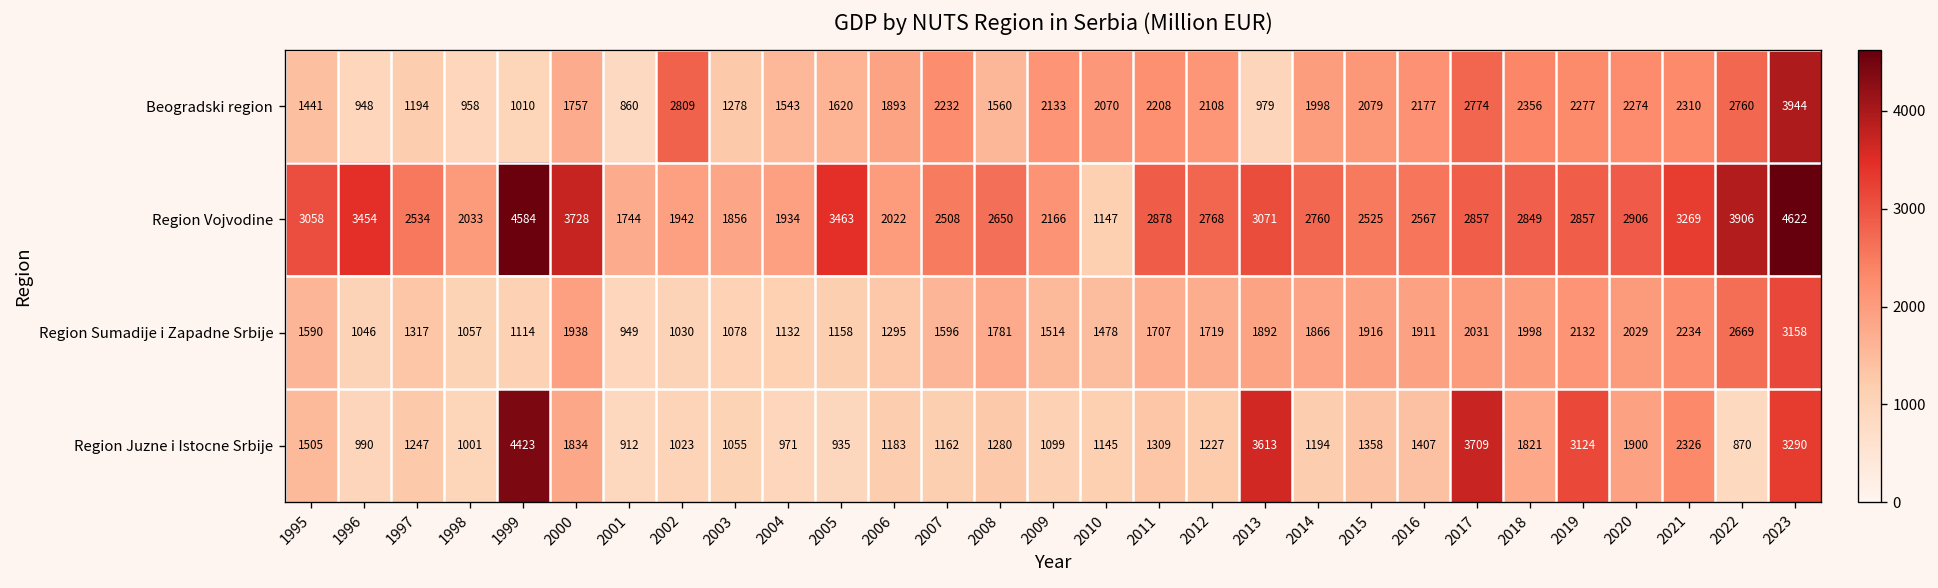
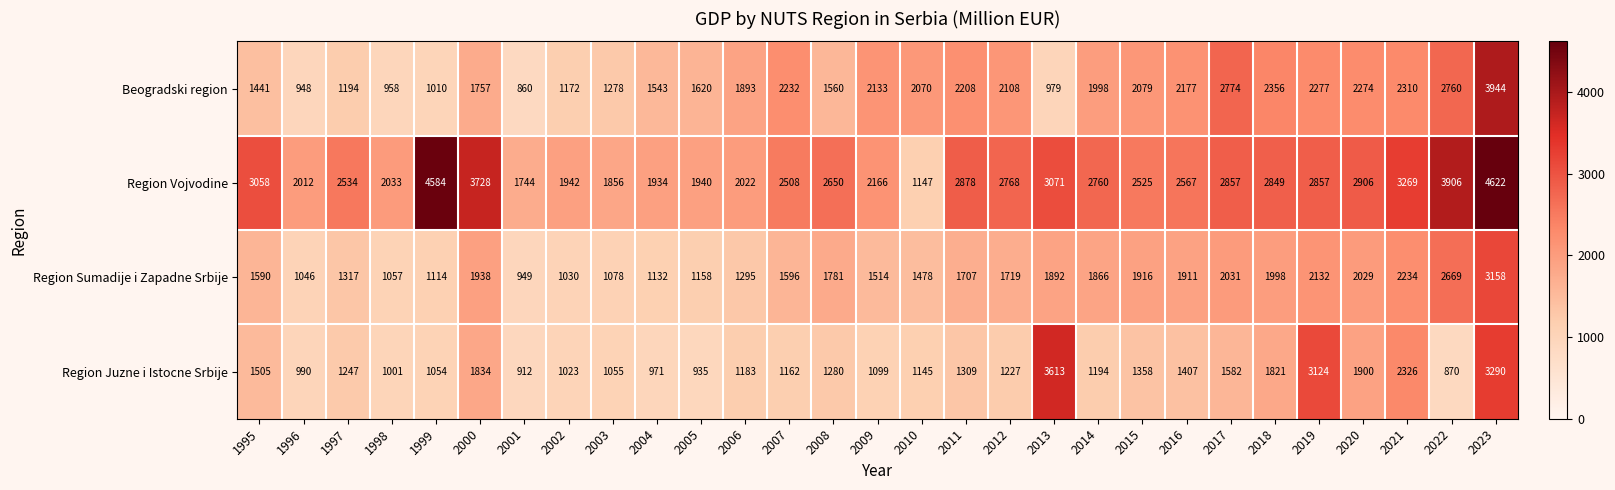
  {
    "Beogradski region": {
      "1995": 1441,
      "1996": 948,
      "1997": 1194,
      "1998": 958,
      "1999": 1010,
      "2000": 1757,
      "2001": 860,
-     "2002": 2809,
+     "2002": 1172,
      "2003": 1278,
      "2004": 1543,
      "2005": 1620,
      "2006": 1893,
      "2007": 2232,
      "2008": 1560,
      "2009": 2133,
      "2010": 2070,
      "2011": 2208,
      "2012": 2108,
      "2013": 979,
      "2014": 1998,
      "2015": 2079,
      "2016": 2177,
      "2017": 2774,
      "2018": 2356,
      "2019": 2277,
      "2020": 2274,
      "2021": 2310,
      "2022": 2760,
      "2023": 3944
    },
    "Region Vojvodine": {
      "1995": 3058,
-     "1996": 3454,
+     "1996": 2012,
      "1997": 2534,
      "1998": 2033,
      "1999": 4584,
      "2000": 3728,
      "2001": 1744,
      "2002": 1942,
      "2003": 1856,
      "2004": 1934,
-     "2005": 3463,
+     "2005": 1940,
      "2006": 2022,
      "2007": 2508,
      "2008": 2650,
      "2009": 2166,
      "2010": 1147,
      "2011": 2878,
      "2012": 2768,
      "2013": 3071,
      "2014": 2760,
      "2015": 2525,
      "2016": 2567,
      "2017": 2857,
      "2018": 2849,
      "2019": 2857,
      "2020": 2906,
      "2021": 3269,
      "2022": 3906,
      "2023": 4622
    },
    "Region Sumadije i Zapadne Srbije": {
      "1995": 1590,
      "1996": 1046,
      "1997": 1317,
      "1998": 1057,
      "1999": 1114,
      "2000": 1938,
      "2001": 949,
      "2002": 1030,
      "2003": 1078,
      "2004": 1132,
      "2005": 1158,
      "2006": 1295,
      "2007": 1596,
      "2008": 1781,
      "2009": 1514,
      "2010": 1478,
      "2011": 1707,
      "2012": 1719,
      "2013": 1892,
      "2014": 1866,
      "2015": 1916,
      "2016": 1911,
      "2017": 2031,
      "2018": 1998,
      "2019": 2132,
      "2020": 2029,
      "2021": 2234,
      "2022": 2669,
      "2023": 3158
    },
    "Region Juzne i Istocne Srbije": {
      "1995": 1505,
      "1996": 990,
      "1997": 1247,
      "1998": 1001,
-     "1999": 4423,
+     "1999": 1054,
      "2000": 1834,
      "2001": 912,
      "2002": 1023,
      "2003": 1055,
      "2004": 971,
      "2005": 935,
      "2006": 1183,
      "2007": 1162,
      "2008": 1280,
      "2009": 1099,
      "2010": 1145,
      "2011": 1309,
      "2012": 1227,
      "2013": 3613,
      "2014": 1194,
      "2015": 1358,
      "2016": 1407,
-     "2017": 3709,
+     "2017": 1582,
      "2018": 1821,
      "2019": 3124,
      "2020": 1900,
      "2021": 2326,
      "2022": 870,
      "2023": 3290
    }
  }
